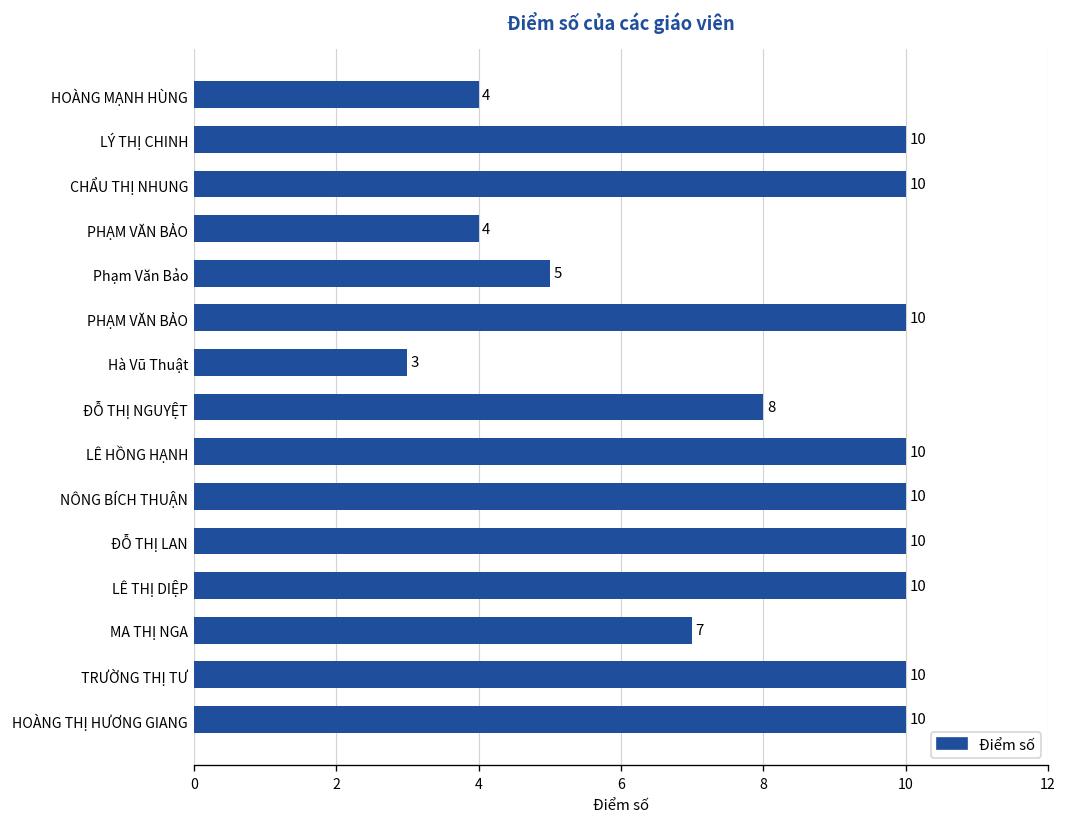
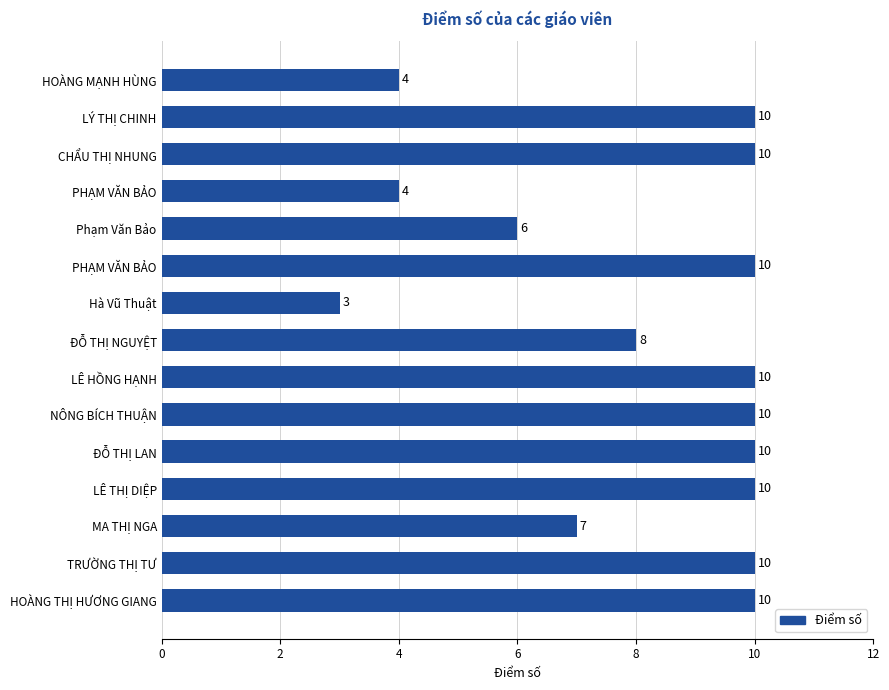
  {
    "HOÀNG MẠNH HÙNG": 4,
    "LÝ THỊ CHINH": 10,
    "CHẨU THỊ NHUNG": 10,
-   "Phạm Văn Bảo": 5,
+   "Phạm Văn Bảo": 6,
    "Hà Vũ Thuật": 3,
    "ĐỖ THỊ NGUYỆT": 8,
    "LÊ HỒNG HẠNH": 10,
    "NÔNG BÍCH THUẬN": 10,
    "ĐỖ THỊ LAN": 10,
    "LÊ THỊ DIỆP": 10,
    "MA THỊ NGA": 7,
    "TRƯỜNG THỊ TƯ": 10,
    "HOÀNG THỊ HƯƠNG GIANG": 10
  }
